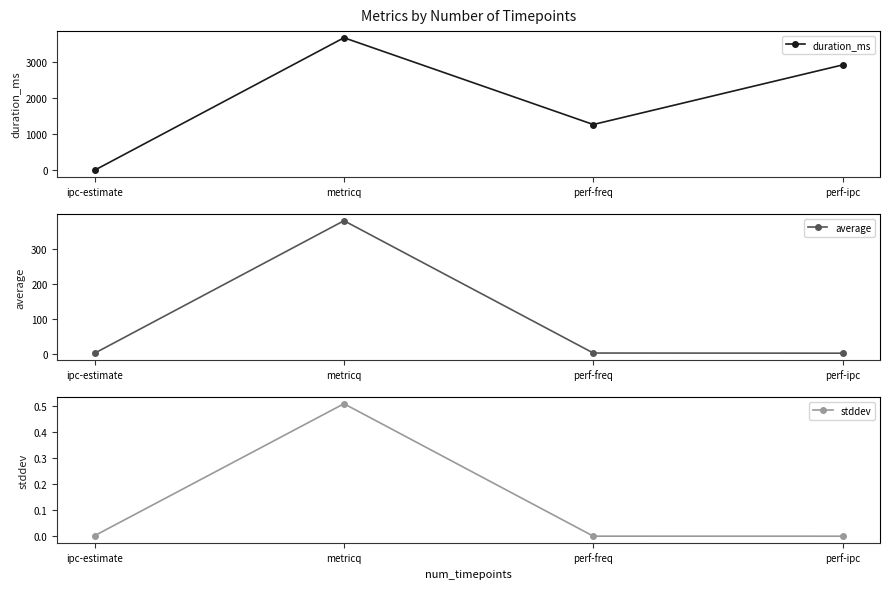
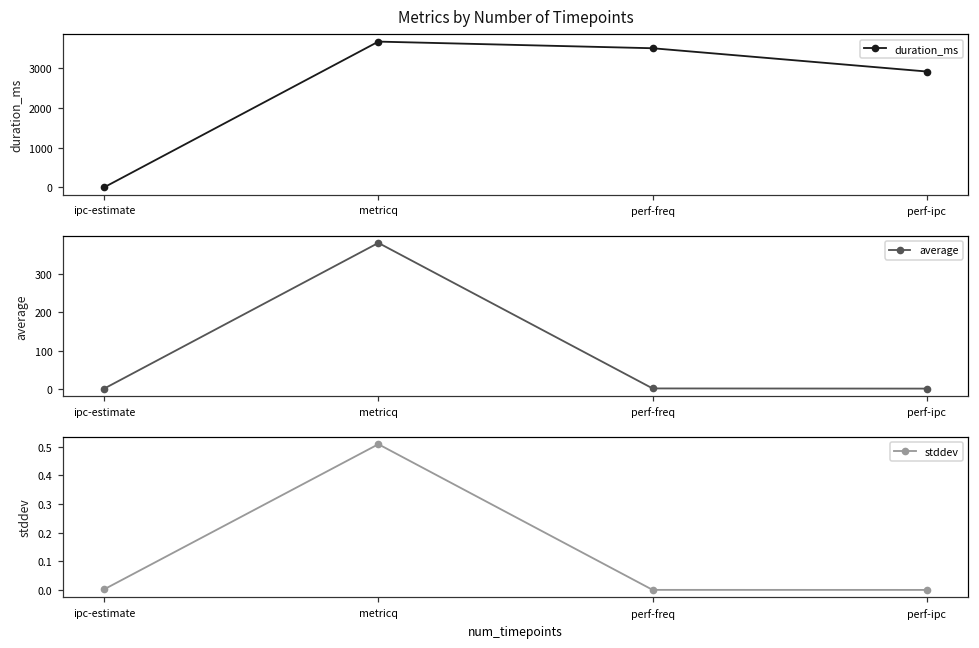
  {
    "Metrics by Number of Timepoints": {
      "ipc-estimate": 0,
      "metricq": 3700,
-     "perf-freq": 1300,
+     "perf-freq": 3500,
      "perf-ipc": 2900
    }
  }
